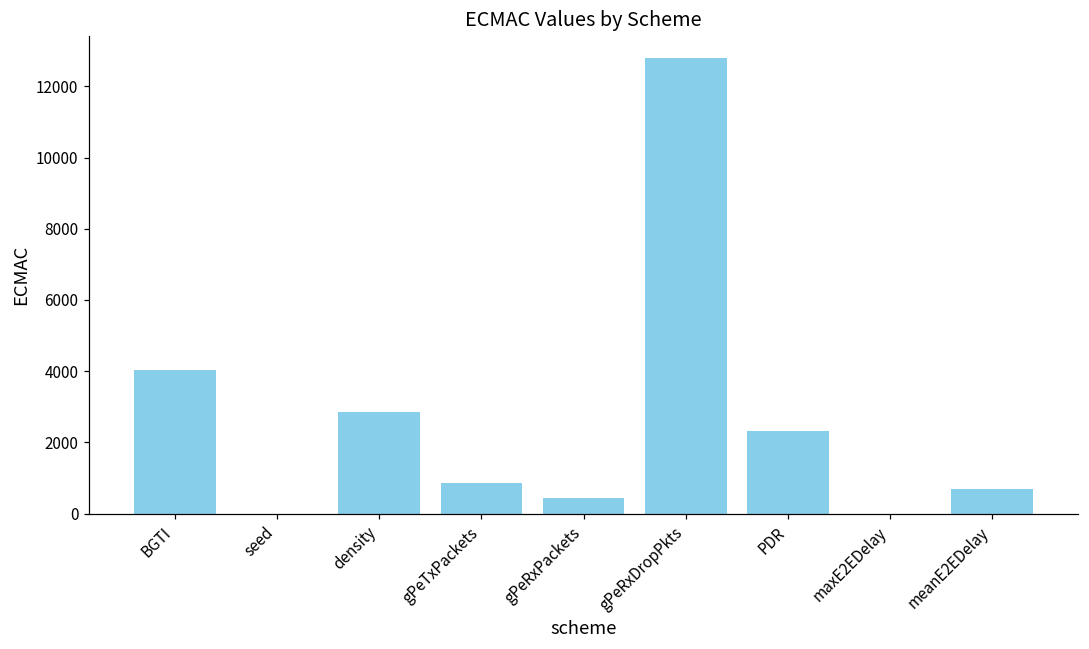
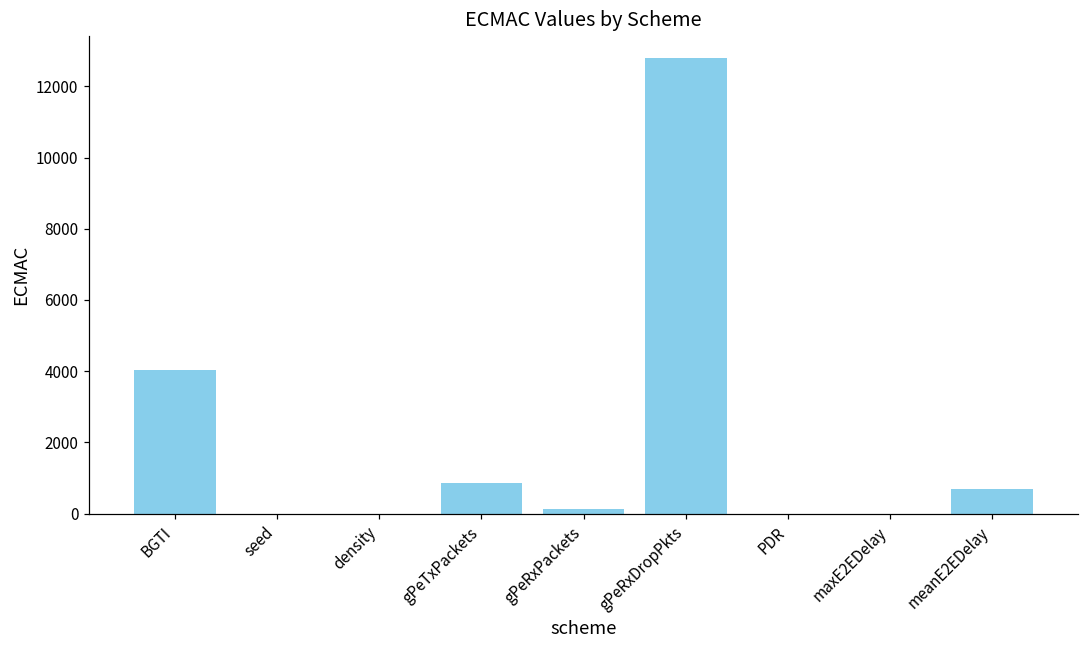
  {
    "BGTI": 4000,
-   "density": 2900,
+   "density": 0,
    "gPeTxPackets": 900,
-   "gPeRxPackets": 500,
+   "gPeRxPackets": 100,
    "gPeRxDropPkts": 12800,
-   "PDR": 2300,
+   "PDR": 0,
    "meanE2EDelay": 700
  }
